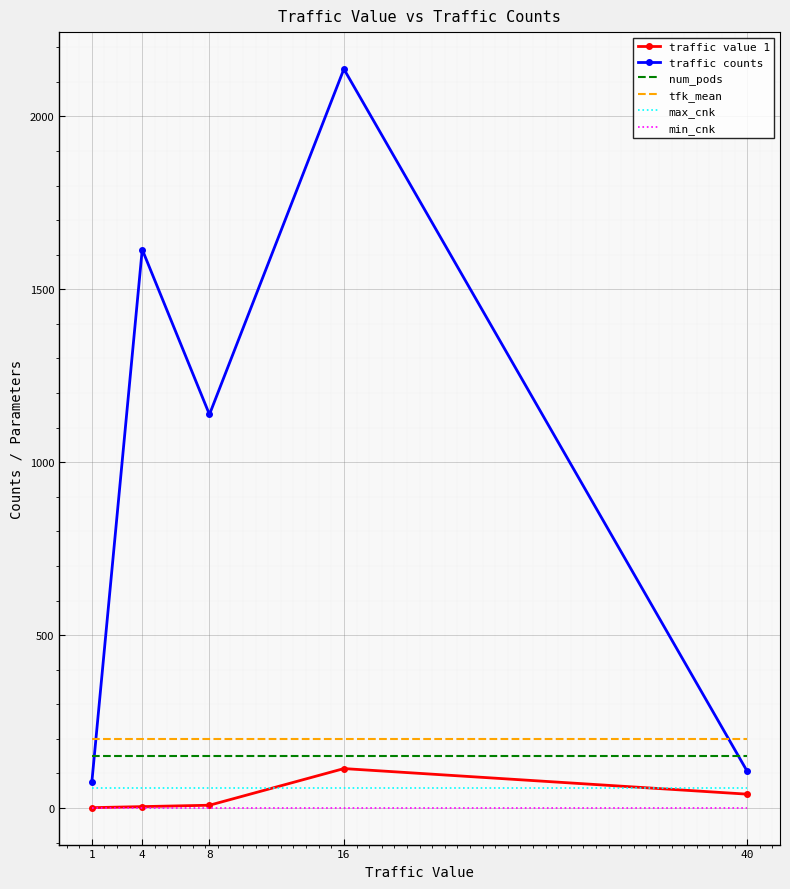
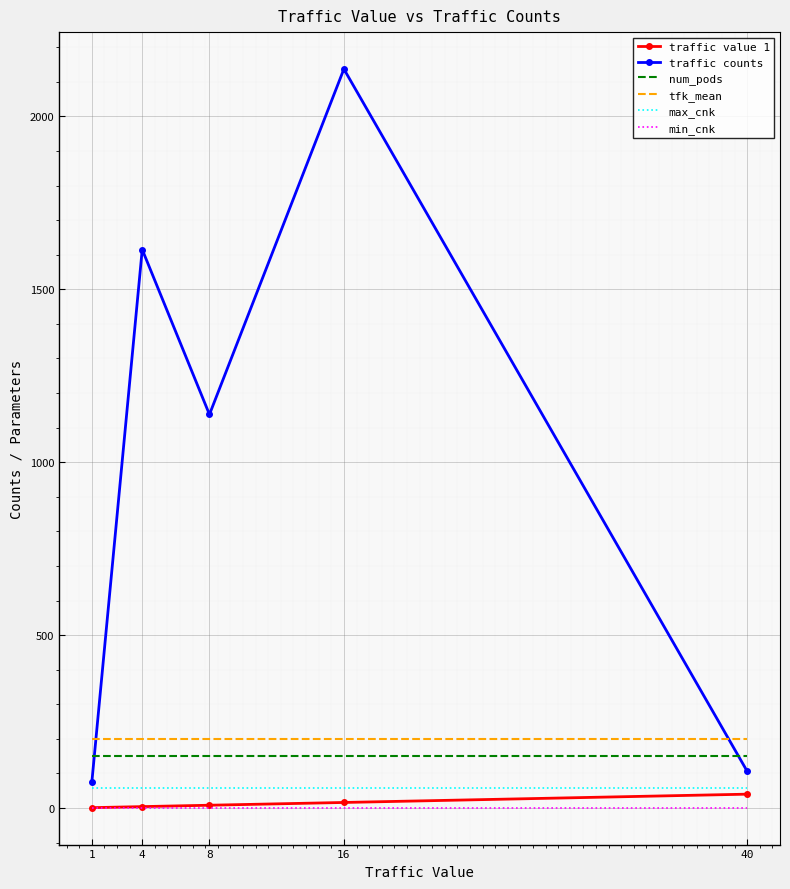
  {
    "traffic value 1": {
-     "16": 110,
+     "16": 20,
      "40": 40
    },
    "traffic counts": {
      "1": 70,
      "4": 1620,
      "8": 1140,
      "16": 2140,
      "40": 110
    },
    "num_pods": {
      "1": 150,
      "4": 150,
      "8": 150,
      "16": 150,
      "40": 150
    },
    "tfk_mean": {
      "1": 200,
      "4": 200,
      "8": 200,
      "16": 200,
      "40": 200
    },
    "max_cnk": {
      "1": 60,
      "4": 60,
      "8": 60,
      "16": 60,
      "40": 60
    },
    "min_cnk": {
      "16": 0,
      "40": 0
    }
  }
